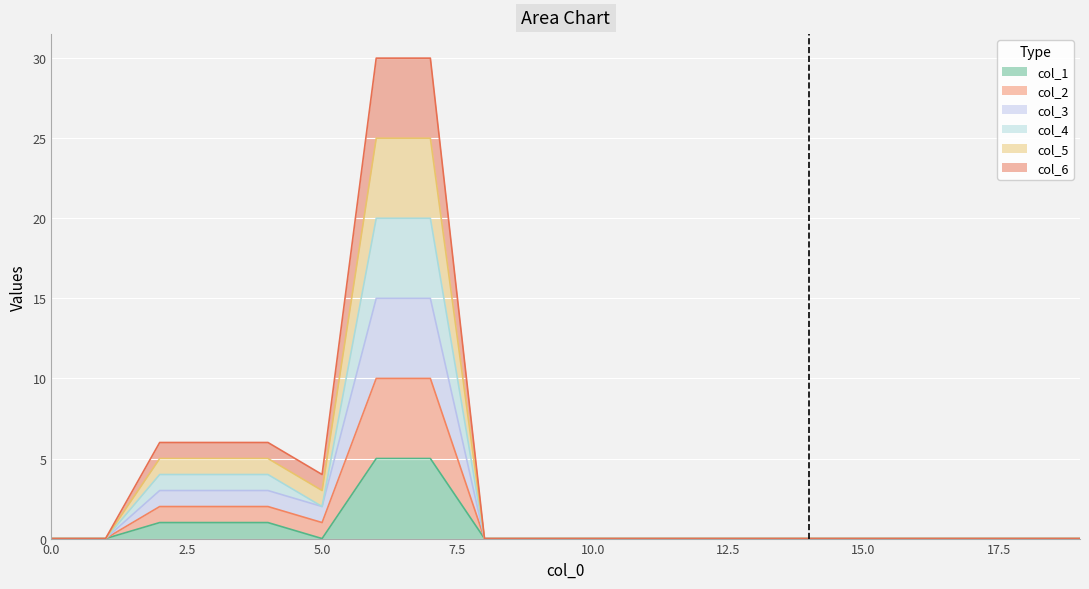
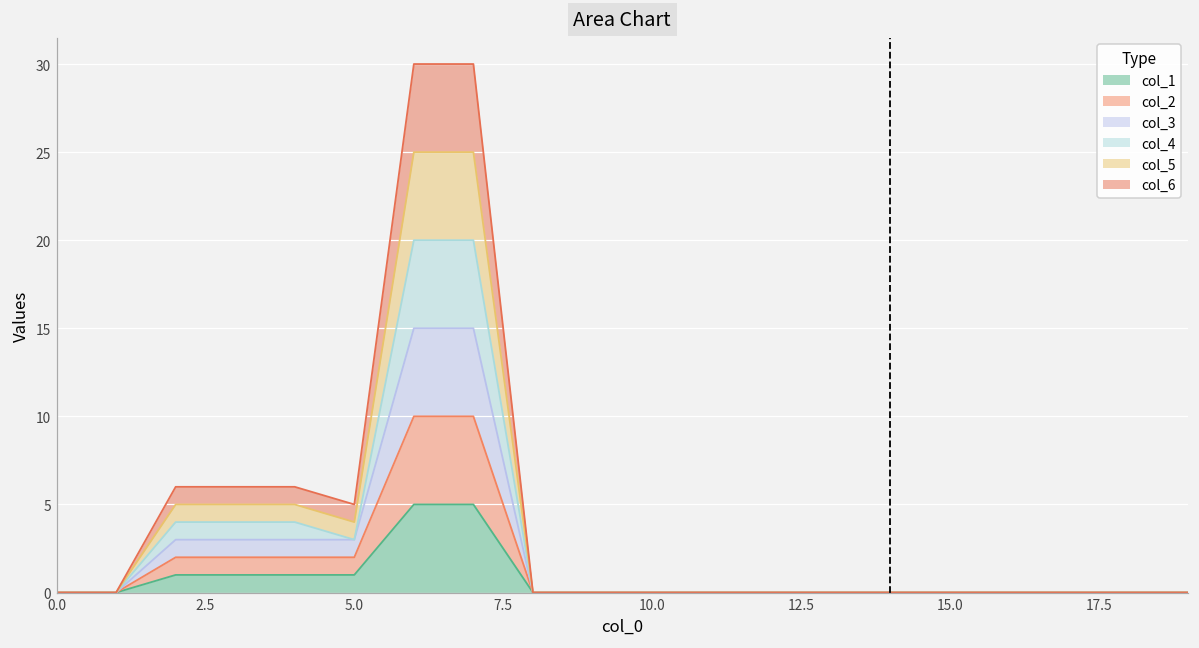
  {
    "col_1": {
-     "5.0": 0
+     "5.0": 1
    }
  }
